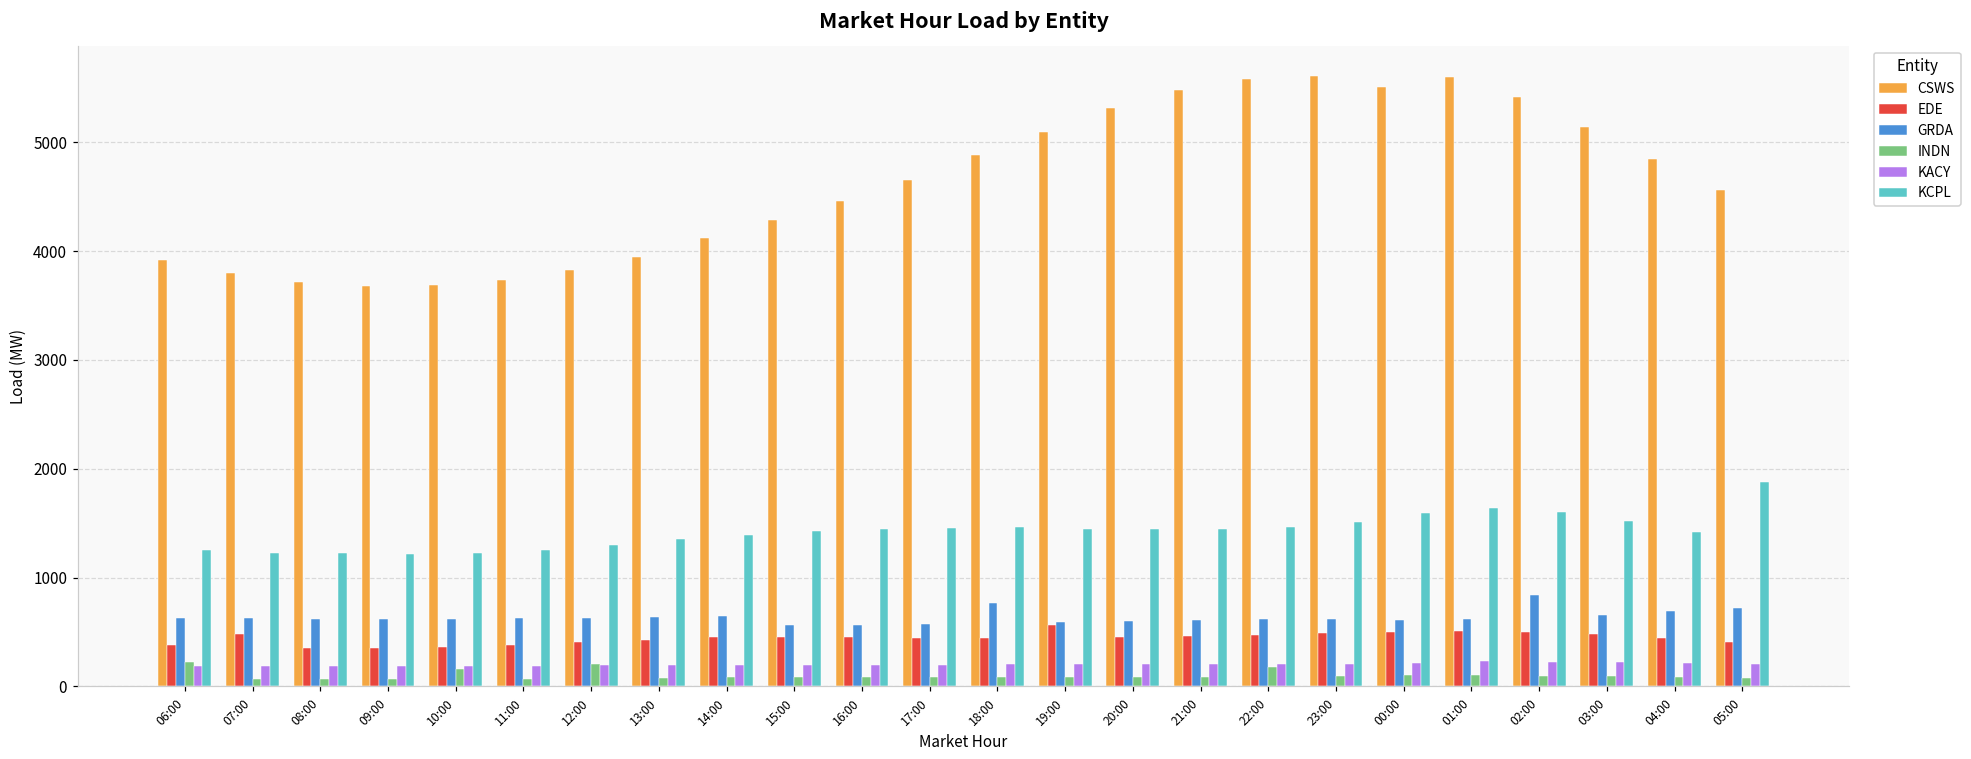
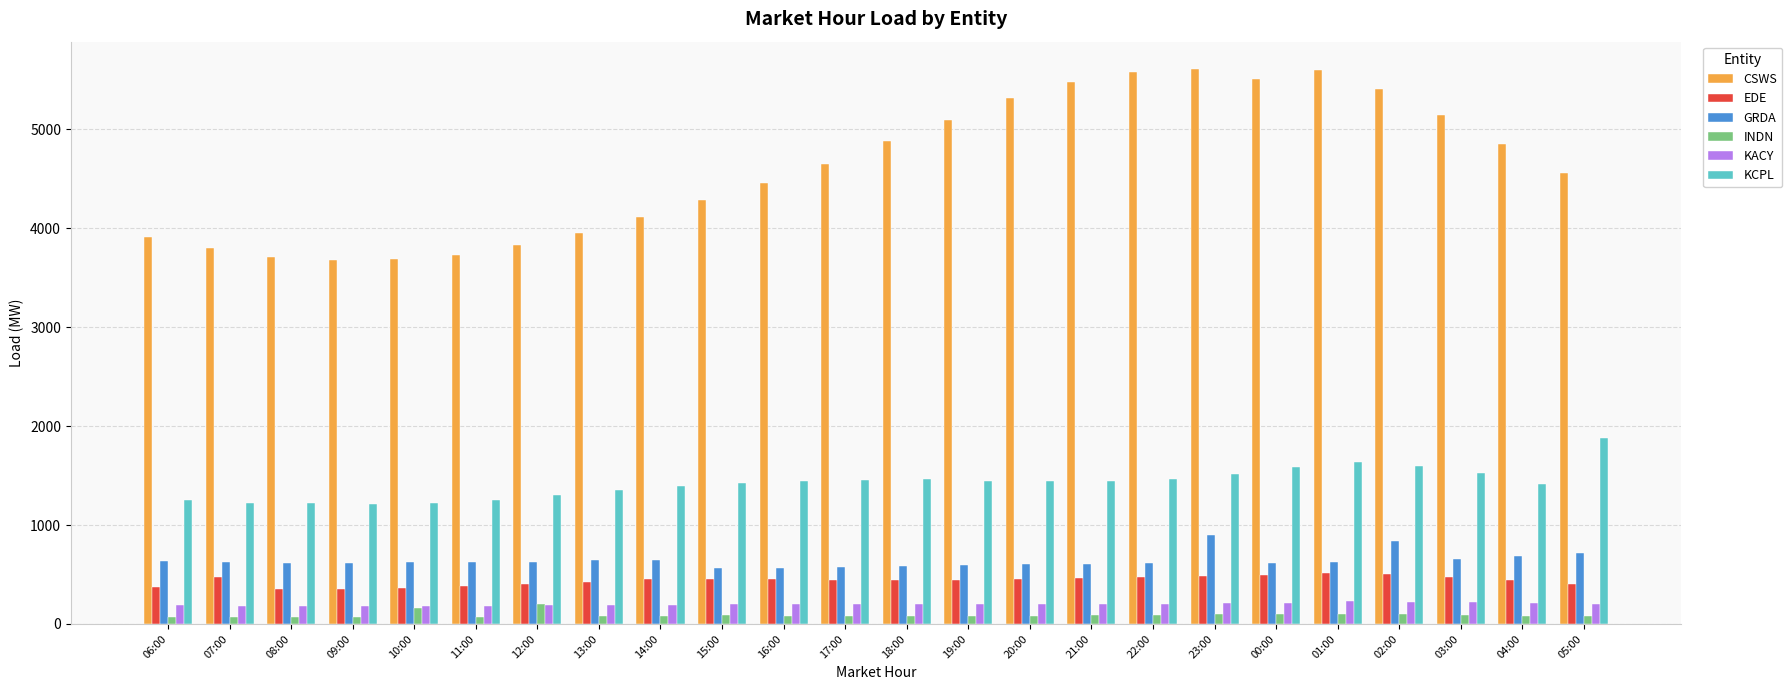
  {
    "CSWS": {
      "06:00": 3900,
      "07:00": 3800,
      "08:00": 3700,
      "09:00": 3700,
      "10:00": 3700,
      "11:00": 3700,
      "12:00": 3800,
      "13:00": 3900,
      "14:00": 4100,
      "15:00": 4300,
      "16:00": 4500,
      "17:00": 4700,
      "18:00": 4900,
      "19:00": 5100,
      "20:00": 5300,
      "21:00": 5500,
      "22:00": 5600,
      "23:00": 5600,
      "00:00": 5500,
      "01:00": 5600,
      "02:00": 5400,
      "03:00": 5100,
      "04:00": 4800,
      "05:00": 4600
    },
    "EDE": {
      "06:00": 400,
      "07:00": 500,
      "08:00": 400,
      "09:00": 400,
      "10:00": 400,
      "11:00": 400,
      "12:00": 400,
      "13:00": 400,
      "14:00": 500,
      "15:00": 500,
      "16:00": 500,
      "17:00": 400,
      "18:00": 400,
-     "19:00": 600,
+     "19:00": 400,
      "20:00": 500,
      "21:00": 500,
      "22:00": 500,
      "23:00": 500,
      "00:00": 500,
      "01:00": 500,
      "02:00": 500,
      "03:00": 500,
      "04:00": 400,
      "05:00": 400
    },
    "GRDA": {
      "06:00": 600,
      "07:00": 600,
      "08:00": 600,
      "09:00": 600,
      "10:00": 600,
      "11:00": 600,
      "12:00": 600,
      "13:00": 600,
      "14:00": 600,
      "15:00": 600,
      "16:00": 600,
      "17:00": 600,
-     "18:00": 800,
+     "18:00": 600,
      "19:00": 600,
      "20:00": 600,
      "21:00": 600,
      "22:00": 600,
-     "23:00": 600,
+     "23:00": 900,
      "00:00": 600,
      "01:00": 600,
      "02:00": 800,
      "03:00": 700,
      "04:00": 700,
      "05:00": 700
    },
    "INDN": {
-     "06:00": 200,
+     "06:00": 100,
      "07:00": 100,
      "08:00": 100,
      "09:00": 100,
      "10:00": 200,
      "11:00": 100,
      "12:00": 200,
      "13:00": 100,
      "14:00": 100,
      "15:00": 100,
      "16:00": 100,
      "17:00": 100,
      "18:00": 100,
      "19:00": 100,
      "20:00": 100,
      "21:00": 100,
-     "22:00": 200,
+     "22:00": 100,
      "23:00": 100,
      "00:00": 100,
      "01:00": 100,
      "02:00": 100,
      "03:00": 100,
      "04:00": 100,
      "05:00": 100
    },
    "KACY": {
      "06:00": 200,
      "07:00": 200,
      "08:00": 200,
      "09:00": 200,
      "10:00": 200,
      "11:00": 200,
      "12:00": 200,
      "13:00": 200,
      "14:00": 200,
      "15:00": 200,
      "16:00": 200,
      "17:00": 200,
      "18:00": 200,
      "19:00": 200,
      "20:00": 200,
      "21:00": 200,
      "22:00": 200,
      "23:00": 200,
      "00:00": 200,
      "01:00": 200,
      "02:00": 200,
      "03:00": 200,
      "04:00": 200,
      "05:00": 200
    },
    "KCPL": {
      "06:00": 1300,
      "07:00": 1200,
      "08:00": 1200,
      "09:00": 1200,
      "10:00": 1200,
      "11:00": 1300,
      "12:00": 1300,
      "13:00": 1400,
      "14:00": 1400,
      "15:00": 1400,
      "16:00": 1400,
      "17:00": 1500,
      "18:00": 1500,
      "19:00": 1400,
      "20:00": 1400,
      "21:00": 1400,
      "22:00": 1500,
      "23:00": 1500,
      "00:00": 1600,
      "01:00": 1600,
      "02:00": 1600,
      "03:00": 1500,
      "04:00": 1400,
      "05:00": 1900
    }
  }
